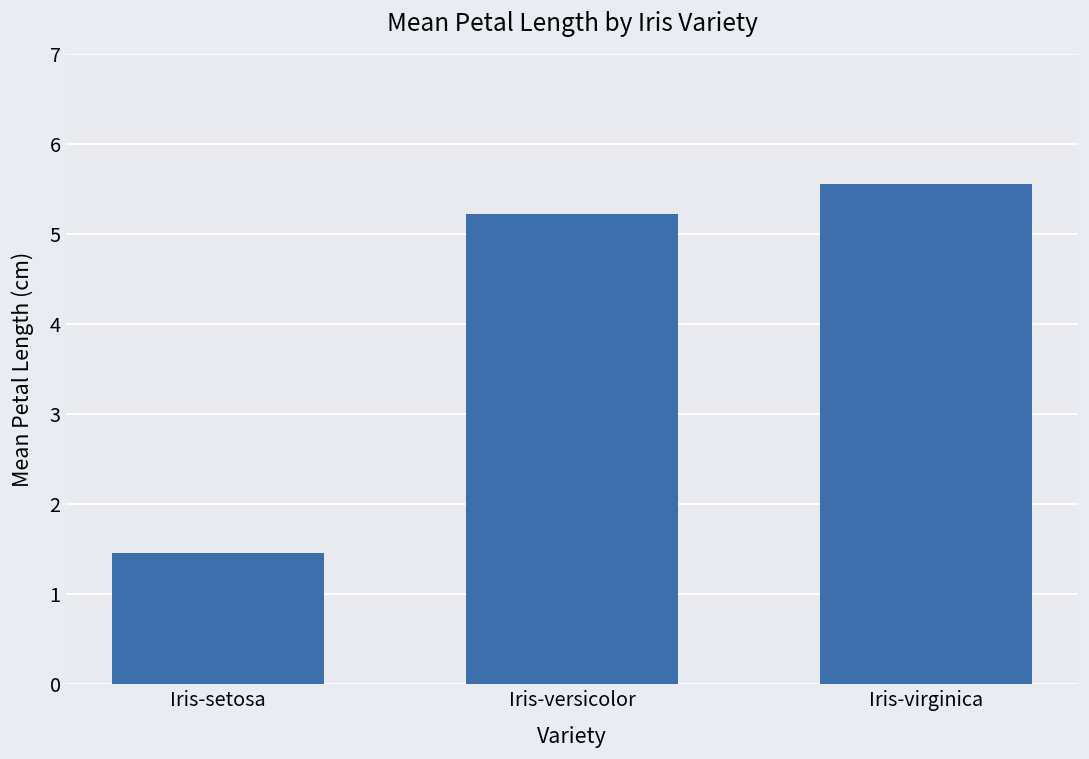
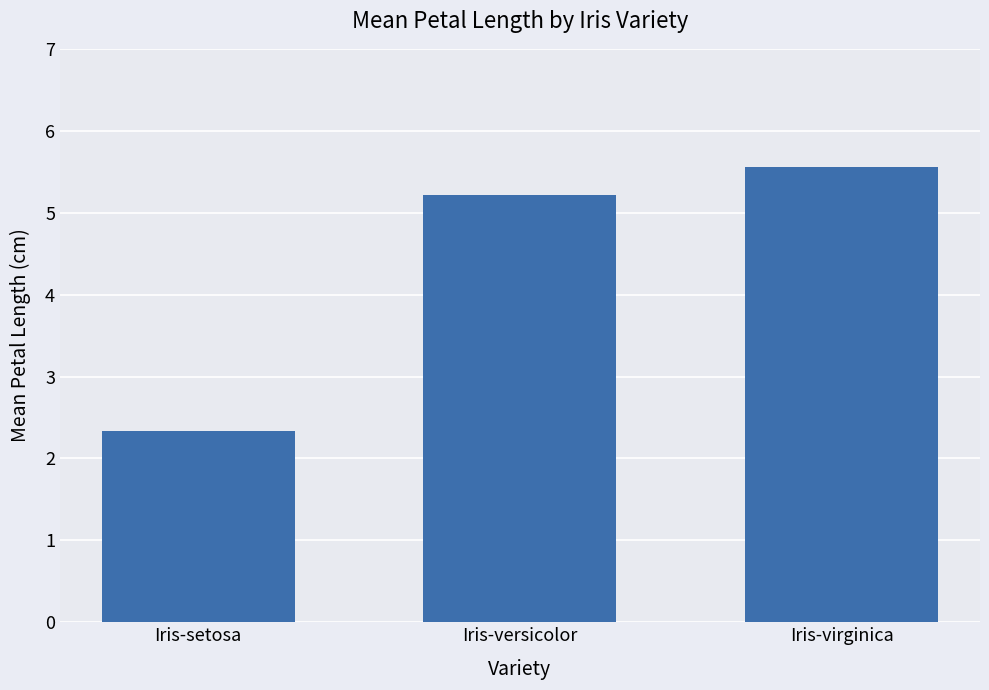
  {
-   "Iris-setosa": 1.5,
+   "Iris-setosa": 2.3,
    "Iris-versicolor": 5.2,
    "Iris-virginica": 5.6
  }
